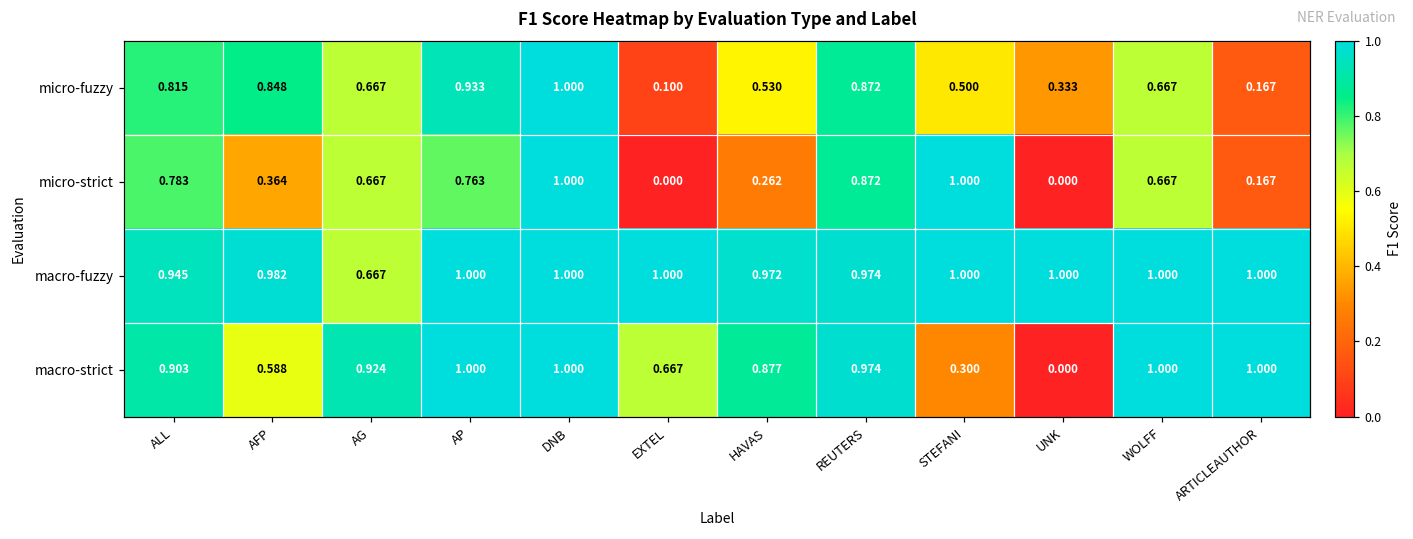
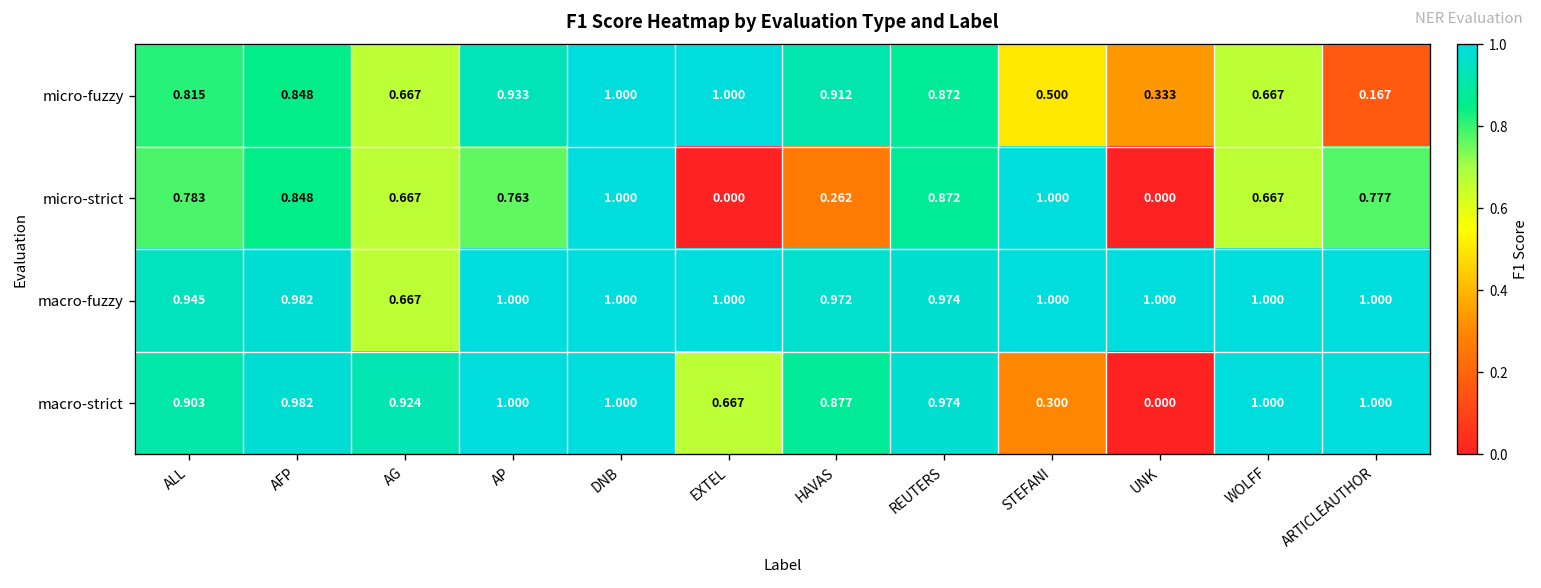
  {
    "micro-fuzzy": {
      "ALL": 0.815,
      "AFP": 0.848,
      "AG": 0.667,
      "AP": 0.933,
      "DNB": 1.000,
-     "EXTEL": 0.100,
-     "HAVAS": 0.530,
+     "EXTEL": 1.000,
+     "HAVAS": 0.912,
      "REUTERS": 0.872,
      "STEFANI": 0.500,
      "UNK": 0.333,
      "WOLFF": 0.667,
      "ARTICLEAUTHOR": 0.167
    },
    "micro-strict": {
      "ALL": 0.783,
-     "AFP": 0.364,
+     "AFP": 0.848,
      "AG": 0.667,
      "AP": 0.763,
      "DNB": 1.000,
      "EXTEL": 0.000,
      "HAVAS": 0.262,
      "REUTERS": 0.872,
      "STEFANI": 1.000,
      "UNK": 0.000,
      "WOLFF": 0.667,
-     "ARTICLEAUTHOR": 0.167
+     "ARTICLEAUTHOR": 0.777
    },
    "macro-fuzzy": {
      "ALL": 0.945,
      "AFP": 0.982,
      "AG": 0.667,
      "AP": 1.000,
      "DNB": 1.000,
      "EXTEL": 1.000,
      "HAVAS": 0.972,
      "REUTERS": 0.974,
      "STEFANI": 1.000,
      "UNK": 1.000,
      "WOLFF": 1.000,
      "ARTICLEAUTHOR": 1.000
    },
    "macro-strict": {
      "ALL": 0.903,
-     "AFP": 0.588,
+     "AFP": 0.982,
      "AG": 0.924,
      "AP": 1.000,
      "DNB": 1.000,
      "EXTEL": 0.667,
      "HAVAS": 0.877,
      "REUTERS": 0.974,
      "STEFANI": 0.300,
      "UNK": 0.000,
      "WOLFF": 1.000,
      "ARTICLEAUTHOR": 1.000
    }
  }
